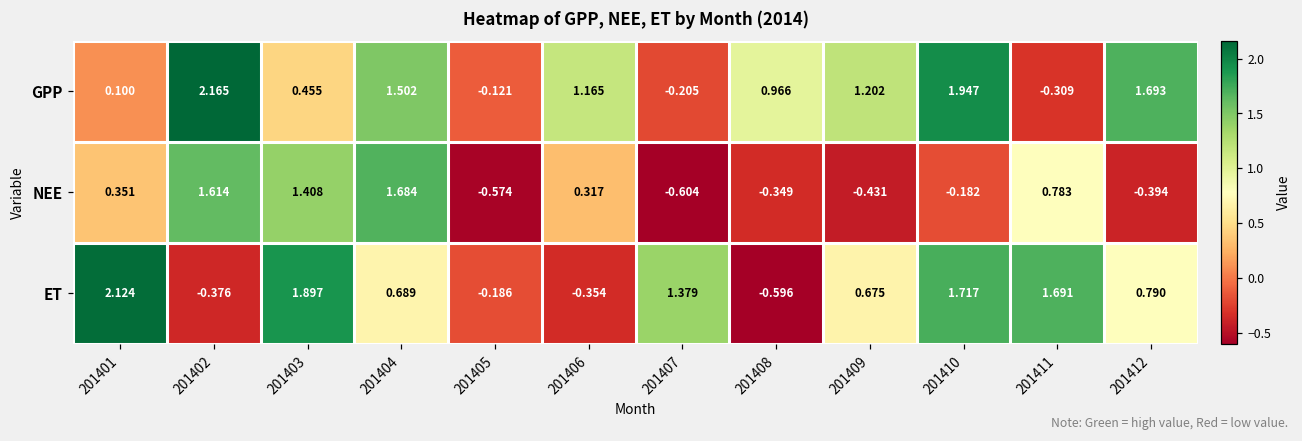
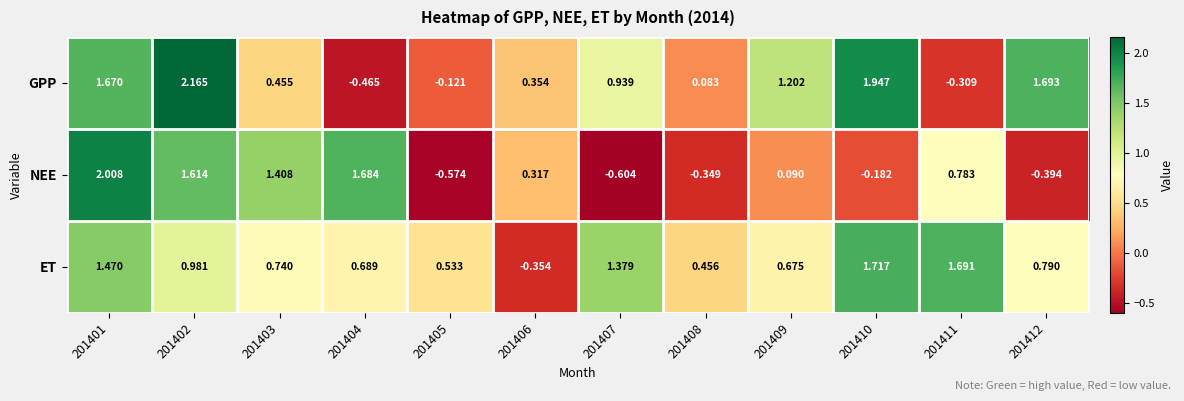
  {
    "GPP": {
-     "201401": 0.100,
+     "201401": 1.670,
      "201402": 2.165,
      "201403": 0.455,
-     "201404": 1.502,
+     "201404": -0.465,
      "201405": -0.121,
-     "201406": 1.165,
-     "201407": -0.205,
-     "201408": 0.966,
+     "201406": 0.354,
+     "201407": 0.939,
+     "201408": 0.083,
      "201409": 1.202,
      "201410": 1.947,
      "201411": -0.309,
      "201412": 1.693
    },
    "NEE": {
-     "201401": 0.351,
+     "201401": 2.008,
      "201402": 1.614,
      "201403": 1.408,
      "201404": 1.684,
      "201405": -0.574,
      "201406": 0.317,
      "201407": -0.604,
      "201408": -0.349,
-     "201409": -0.431,
+     "201409": 0.090,
      "201410": -0.182,
      "201411": 0.783,
      "201412": -0.394
    },
    "ET": {
-     "201401": 2.124,
-     "201402": -0.376,
-     "201403": 1.897,
+     "201401": 1.470,
+     "201402": 0.981,
+     "201403": 0.740,
      "201404": 0.689,
-     "201405": -0.186,
+     "201405": 0.533,
      "201406": -0.354,
      "201407": 1.379,
-     "201408": -0.596,
+     "201408": 0.456,
      "201409": 0.675,
      "201410": 1.717,
      "201411": 1.691,
      "201412": 0.790
    }
  }
